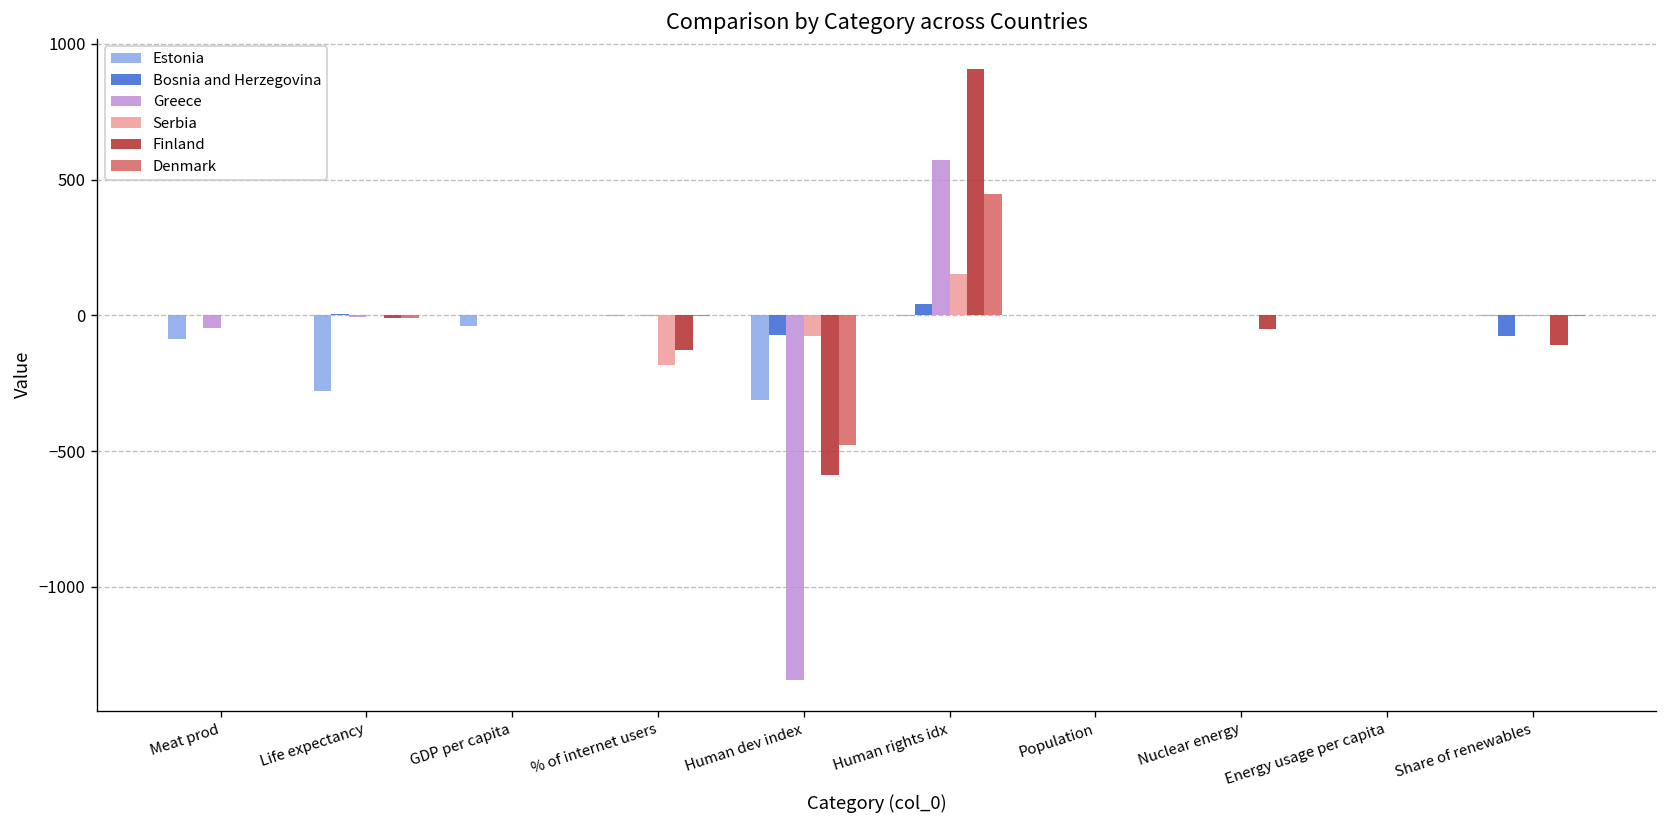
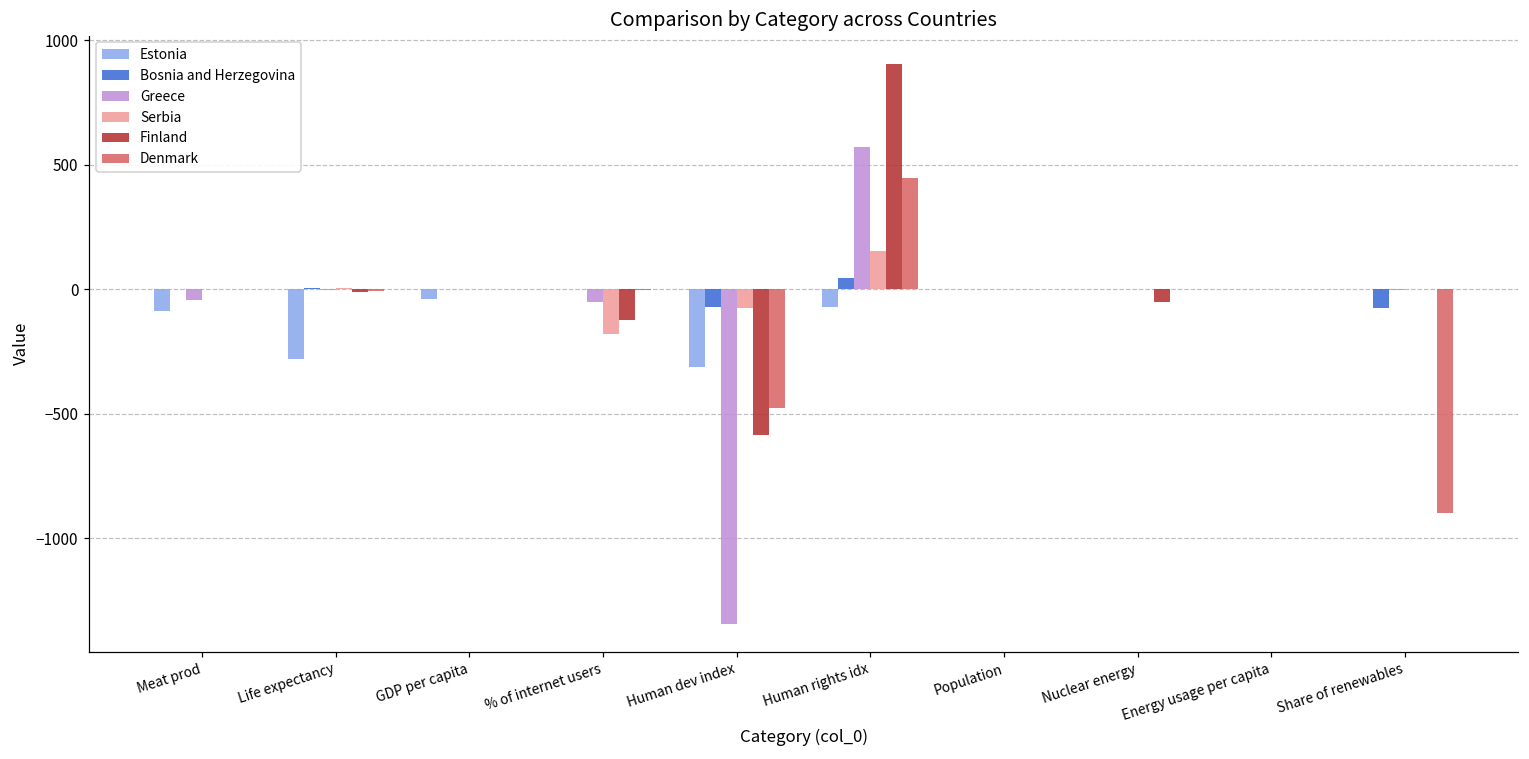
  {
    "Estonia": {
      "Meat prod": -90,
      "Life expectancy": -280,
      "GDP per capita": -40,
      "Human dev index": -310,
-     "Human rights idx": 0,
+     "Human rights idx": -70,
      "Nuclear energy": 0
    },
    "Bosnia and Herzegovina": {
      "Human dev index": -70,
      "Human rights idx": 40,
      "Nuclear energy": 0,
      "Share of renewables": -70
    },
    "Greece": {
      "Meat prod": -50,
-     "% of internet users": 0,
+     "% of internet users": -50,
      "Human dev index": -1340,
      "Human rights idx": 570,
      "Nuclear energy": 0
    },
    "Serbia": {
      "% of internet users": -180,
      "Human dev index": -70,
      "Human rights idx": 150,
      "Nuclear energy": 0
    },
    "Finland": {
      "% of internet users": -130,
      "Human dev index": -590,
      "Human rights idx": 910,
      "Nuclear energy": -50,
-     "Share of renewables": -110
+     "Share of renewables": 0
    },
    "Denmark": {
      "Human dev index": -480,
      "Human rights idx": 450,
      "Nuclear energy": 0,
-     "Share of renewables": 0
+     "Share of renewables": -900
    }
  }
